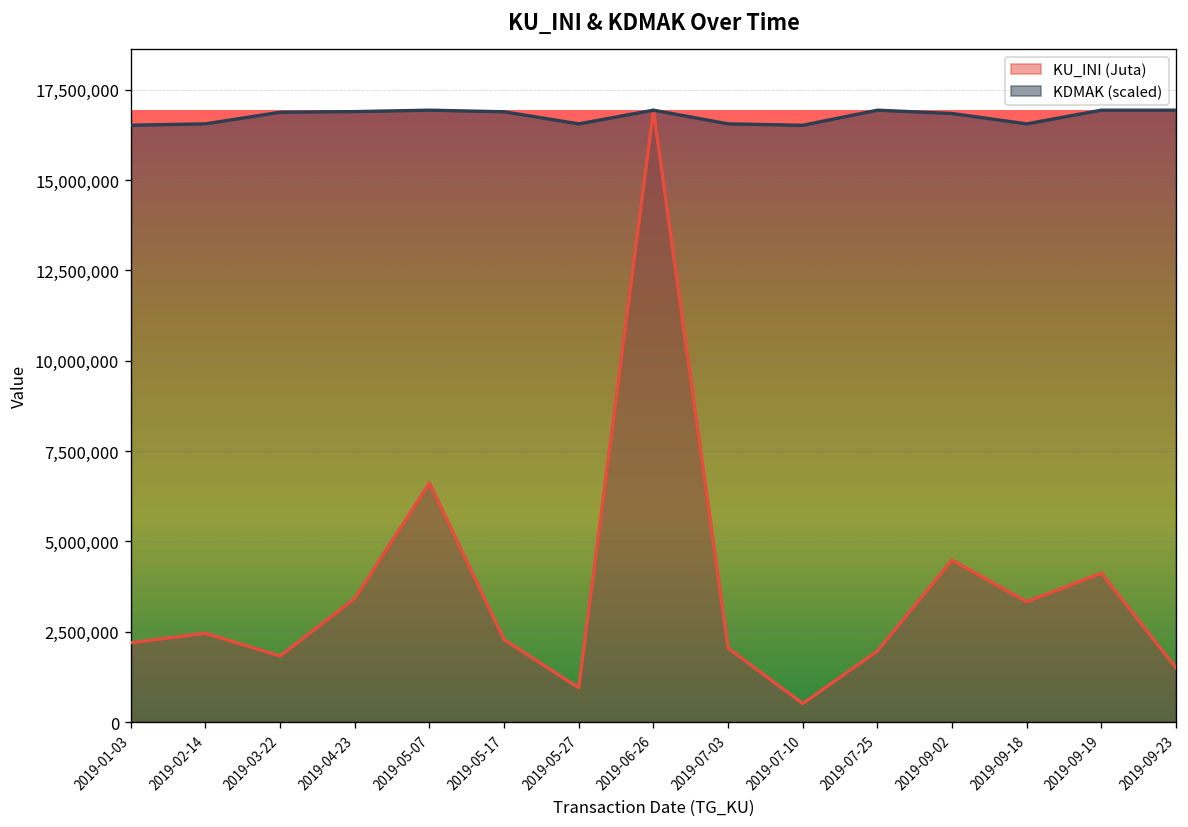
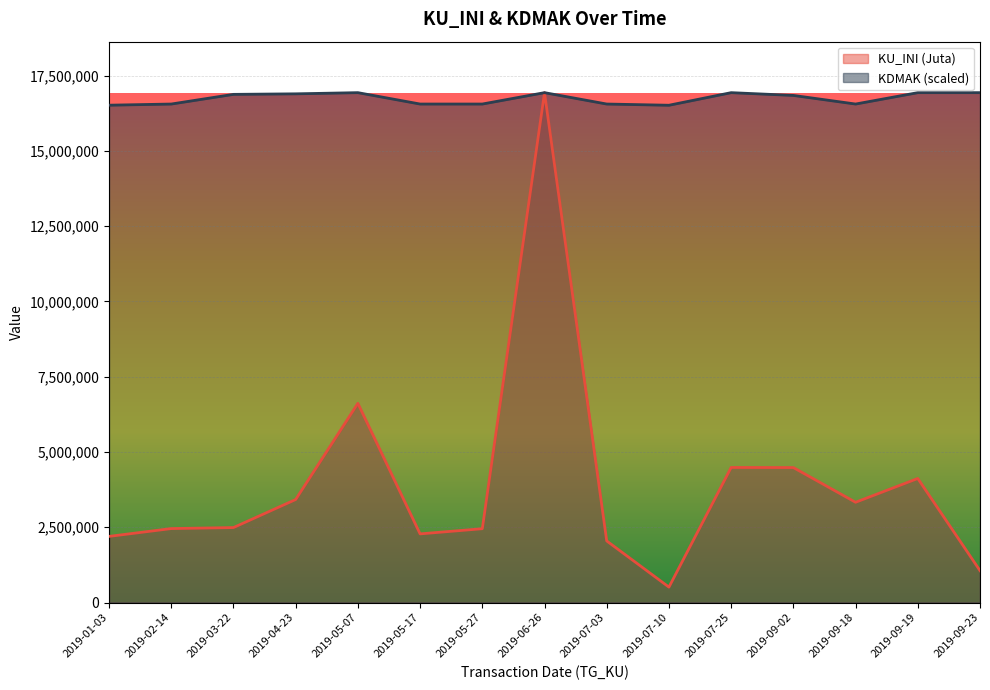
  {
    "KU_INI (Juta)": {
      "2019-01-03": "2,200,000",
      "2019-02-14": "2,500,000",
-     "2019-03-22": "1,800,000",
+     "2019-03-22": "2,500,000",
      "2019-04-23": "3,400,000",
      "2019-05-07": "6,600,000",
      "2019-05-17": "2,300,000",
-     "2019-05-27": "900,000",
+     "2019-05-27": "2,500,000",
      "2019-07-03": "2,000,000",
      "2019-07-10": "500,000",
-     "2019-07-25": "2,000,000",
+     "2019-07-25": "4,500,000",
      "2019-09-02": "4,500,000",
      "2019-09-18": "3,300,000",
      "2019-09-19": "4,100,000",
-     "2019-09-23": "1,500,000"
+     "2019-09-23": "1,100,000"
    },
    "KDMAK (scaled)": {
      "2019-01-03": "16,500,000",
      "2019-02-14": "16,600,000",
      "2019-03-22": "16,900,000",
      "2019-04-23": "16,900,000",
      "2019-05-07": "16,900,000",
-     "2019-05-17": "16,900,000",
+     "2019-05-17": "16,600,000",
      "2019-05-27": "16,600,000",
      "2019-07-03": "16,600,000",
      "2019-07-10": "16,500,000",
      "2019-07-25": "16,900,000",
      "2019-09-02": "16,800,000",
      "2019-09-18": "16,600,000",
      "2019-09-19": "16,900,000",
      "2019-09-23": "16,900,000"
    }
  }
